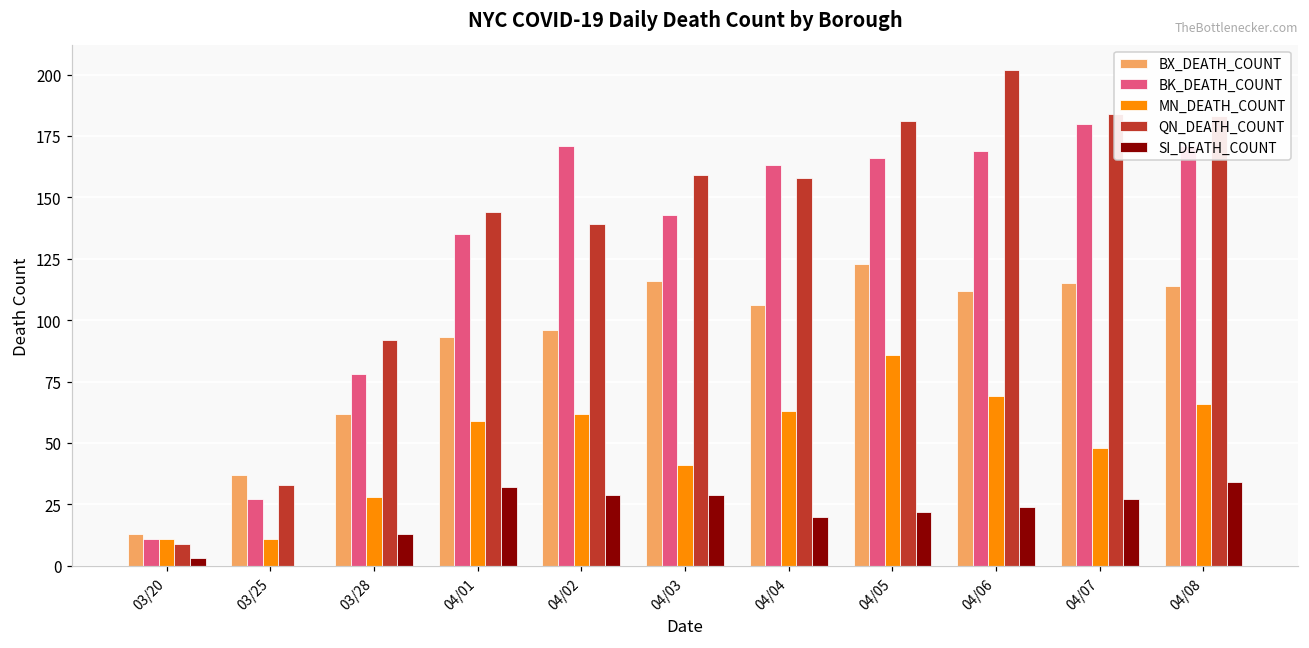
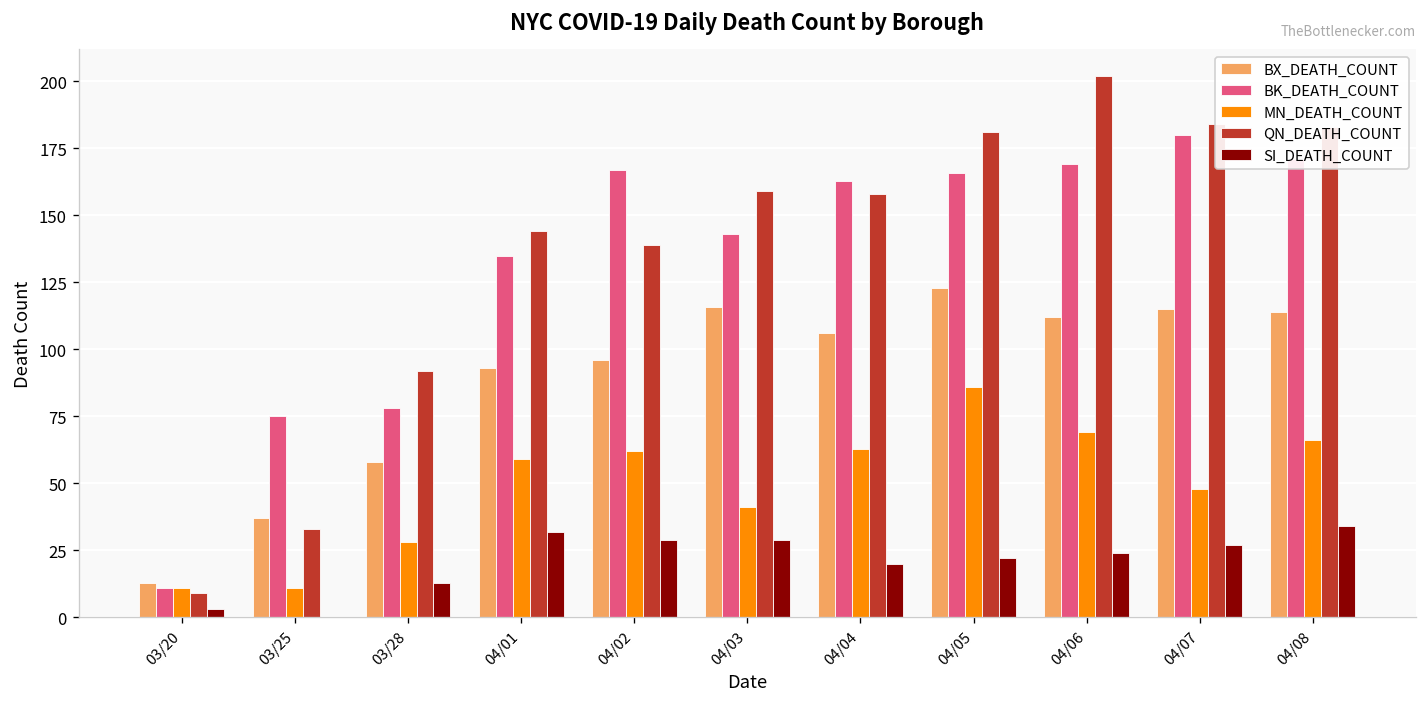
  {
    "BX_DEATH_COUNT": {
      "03/20": 13,
      "03/25": 37,
-     "03/28": 62,
+     "03/28": 58,
      "04/01": 93,
      "04/02": 96,
      "04/03": 116,
      "04/04": 106,
      "04/05": 123,
      "04/06": 112,
      "04/07": 115,
      "04/08": 114
    },
    "BK_DEATH_COUNT": {
      "03/20": 11,
-     "03/25": 27,
+     "03/25": 75,
      "03/28": 78,
      "04/01": 135,
-     "04/02": 171,
+     "04/02": 167,
      "04/03": 143,
      "04/04": 163,
      "04/05": 166,
      "04/06": 169,
      "04/07": 180
    },
    "MN_DEATH_COUNT": {
      "03/20": 11,
      "03/25": 11,
      "03/28": 28,
      "04/01": 59,
      "04/02": 62,
      "04/03": 41,
      "04/04": 63,
      "04/05": 86,
      "04/06": 69,
      "04/07": 48,
      "04/08": 66
    },
    "QN_DEATH_COUNT": {
      "03/20": 9,
      "03/25": 33,
      "03/28": 92,
      "04/01": 144,
      "04/02": 139,
      "04/03": 159,
      "04/04": 158,
      "04/05": 181,
      "04/06": 202
    },
    "SI_DEATH_COUNT": {
      "03/20": 3,
      "03/25": 0,
      "03/28": 13,
      "04/01": 32,
      "04/02": 29,
      "04/03": 29,
      "04/04": 20,
      "04/05": 22,
      "04/06": 24,
      "04/07": 27,
      "04/08": 34
    }
  }
